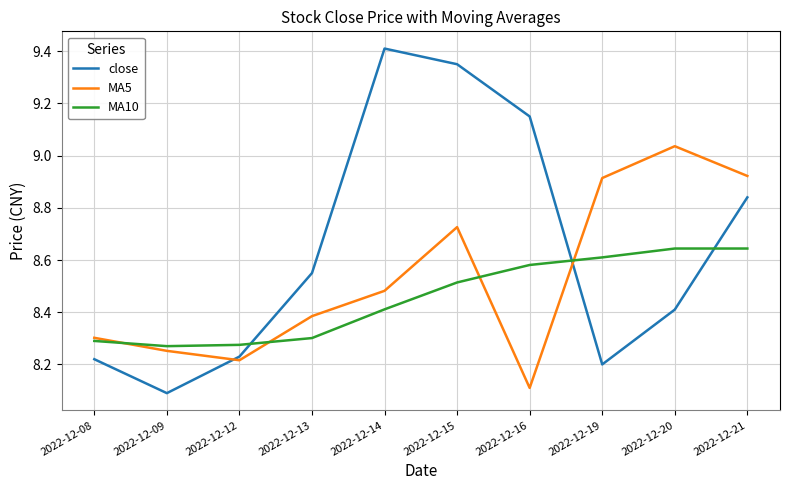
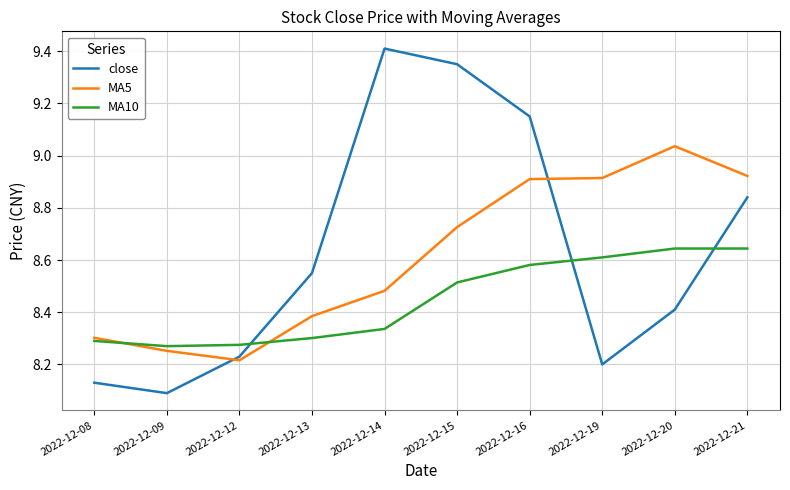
  {
    "close": {
-     "2022-12-08": 8.22,
+     "2022-12-08": 8.13,
      "2022-12-09": 8.09,
      "2022-12-12": 8.23,
      "2022-12-13": 8.55,
      "2022-12-14": 9.41,
      "2022-12-15": 9.35,
      "2022-12-16": 9.15,
      "2022-12-19": 8.20,
      "2022-12-20": 8.41,
      "2022-12-21": 8.84
    },
    "MA5": {
      "2022-12-08": 8.30,
      "2022-12-09": 8.25,
      "2022-12-12": 8.22,
      "2022-12-13": 8.39,
      "2022-12-14": 8.48,
      "2022-12-15": 8.73,
-     "2022-12-16": 8.11,
+     "2022-12-16": 8.91,
      "2022-12-19": 8.91,
      "2022-12-20": 9.04,
      "2022-12-21": 8.92
    },
    "MA10": {
      "2022-12-08": 8.29,
      "2022-12-09": 8.27,
      "2022-12-12": 8.28,
      "2022-12-13": 8.30,
-     "2022-12-14": 8.41,
+     "2022-12-14": 8.34,
      "2022-12-15": 8.51,
      "2022-12-16": 8.58,
      "2022-12-19": 8.61,
      "2022-12-20": 8.64,
      "2022-12-21": 8.64
    }
  }
